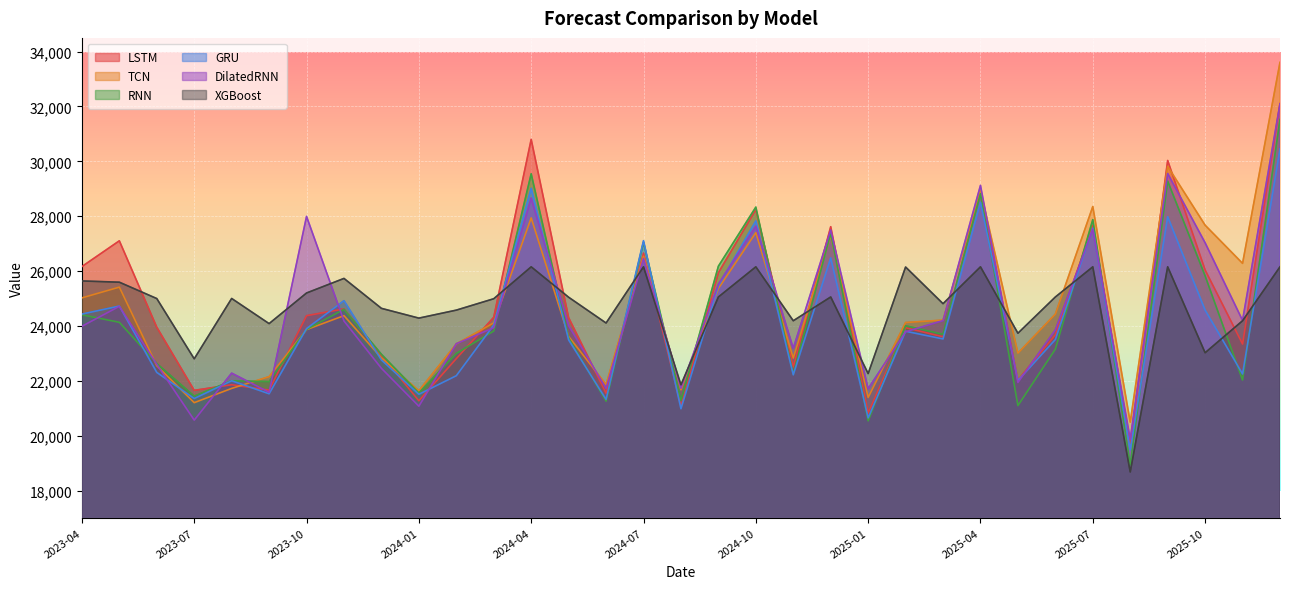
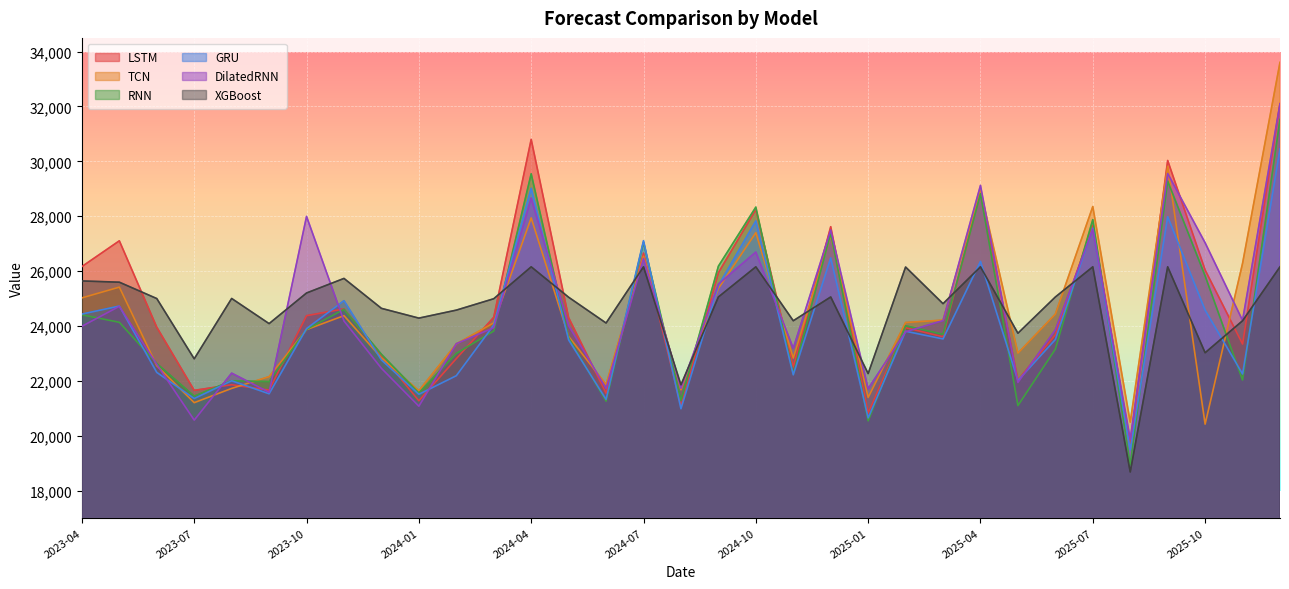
  {
    "LSTM": {
      "2023-04": "26,200",
      "2023-07": "21,700",
      "2023-10": "24,400",
      "2024-01": "21,300",
      "2024-04": "30,800",
      "2024-07": "26,700",
      "2025-01": "20,800",
      "2025-07": "27,700",
      "2025-10": "26,000"
    },
    "TCN": {
      "2023-04": "25,000",
      "2023-07": "21,200",
      "2024-04": "27,900",
      "2024-10": "27,400",
      "2025-01": "21,400",
      "2025-07": "28,400",
-     "2025-10": "27,700"
+     "2025-10": "20,400"
    },
    "RNN": {
      "2024-04": "29,500",
      "2025-01": "20,500",
      "2025-07": "27,900",
      "2025-10": "25,800"
    },
    "GRU": {
      "2024-04": "29,000",
      "2024-10": "27,800",
      "2025-01": "20,600",
-     "2025-04": "28,500",
+     "2025-04": "26,400",
      "2025-10": "24,600"
    },
    "DilatedRNN": {
      "2023-04": "24,000",
      "2023-07": "20,600",
      "2023-10": "28,000",
      "2024-01": "21,100",
      "2024-04": "28,700",
-     "2024-10": "27,600",
+     "2024-10": "26,700",
      "2025-01": "21,700",
      "2025-04": "29,100",
      "2025-10": "27,000"
    },
    "XGBoost": {
      "2023-04": "25,600",
      "2023-07": "22,800",
      "2023-10": "25,200",
      "2024-01": "24,300",
      "2024-04": "26,200",
      "2024-07": "26,200",
      "2024-10": "26,200",
      "2025-01": "22,300",
      "2025-04": "26,200",
      "2025-07": "26,200",
      "2025-10": "23,000"
    }
  }
